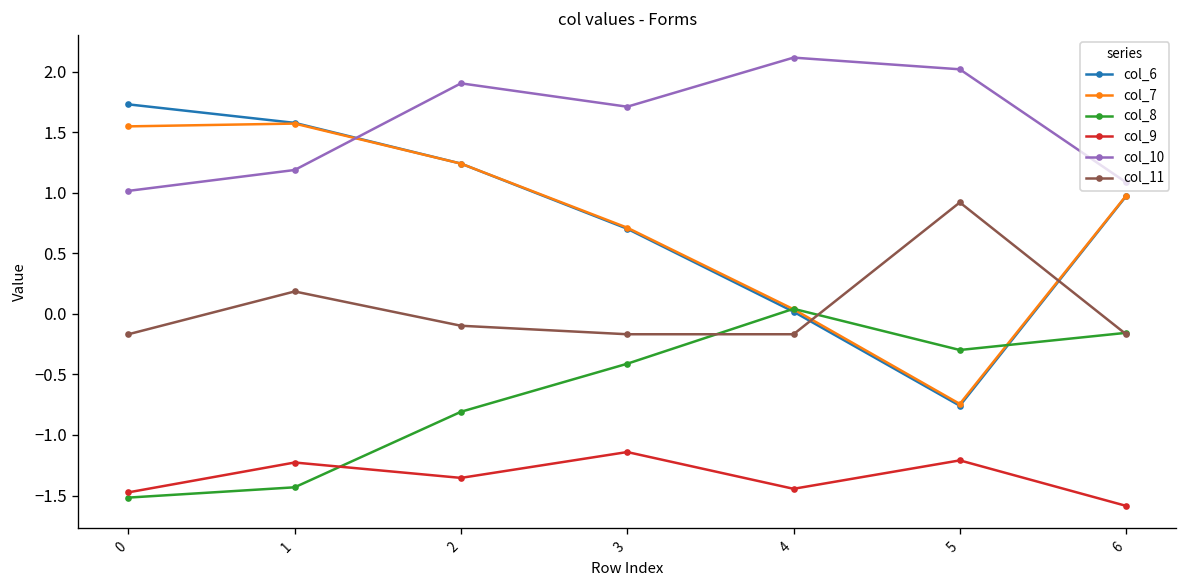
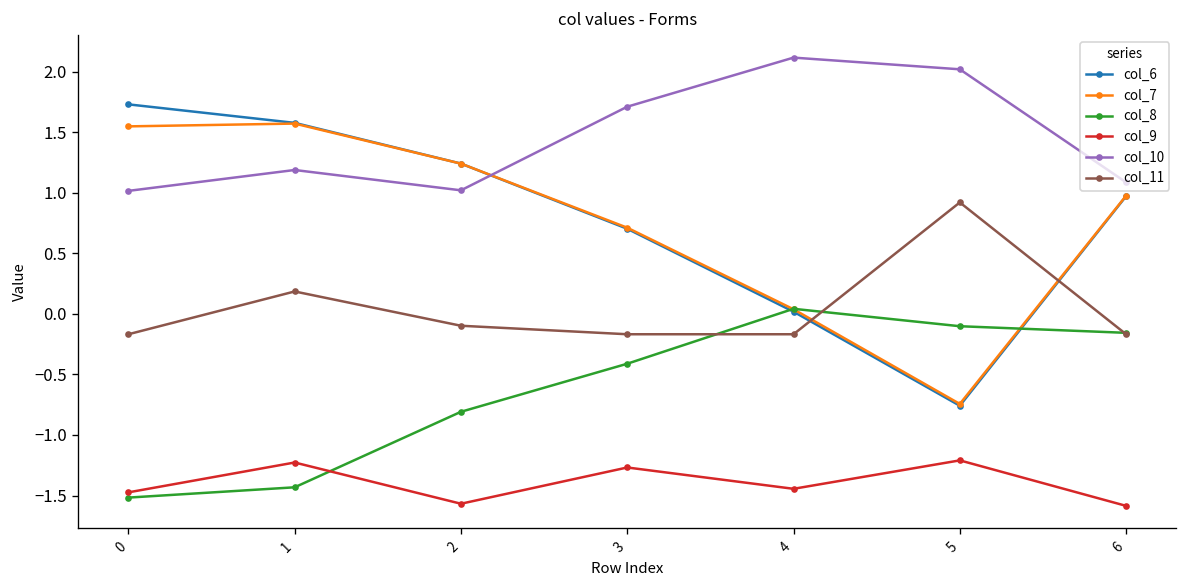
  {
    "col_6": {
      "0": 1.73
    },
    "col_7": {
      "0": 1.55
    },
    "col_8": {
      "0": -1.52,
      "1": -1.43,
      "2": -0.81,
      "3": -0.41,
-     "5": -0.30
+     "5": -0.10
    },
    "col_9": {
      "0": -1.47,
      "1": -1.23,
-     "2": -1.35,
-     "3": -1.14,
+     "2": -1.57,
+     "3": -1.27,
      "4": -1.44,
      "5": -1.21,
      "6": -1.59
    },
    "col_10": {
      "0": 1.01,
      "1": 1.19,
-     "2": 1.90,
+     "2": 1.02,
      "3": 1.71,
      "4": 2.11,
      "5": 2.02,
      "6": 1.09
    },
    "col_11": {
      "0": -0.17,
      "1": 0.18,
      "2": -0.10,
      "3": -0.17,
      "4": -0.17,
      "5": 0.92
    }
  }
